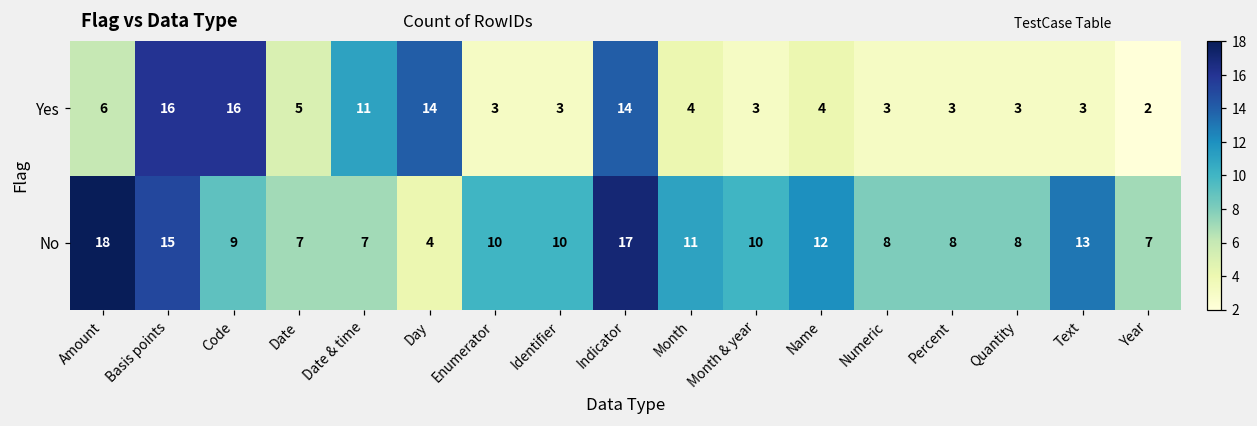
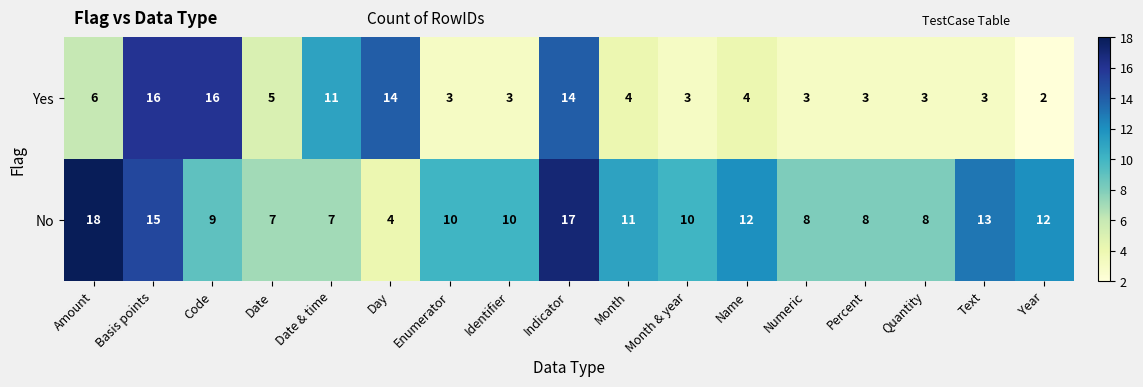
  {
    "Yes": {
      "Amount": 6,
      "Basis points": 16,
      "Code": 16,
      "Date": 5,
      "Date & time": 11,
      "Day": 14,
      "Enumerator": 3,
      "Identifier": 3,
      "Indicator": 14,
      "Month": 4,
      "Month & year": 3,
      "Name": 4,
      "Numeric": 3,
      "Percent": 3,
      "Quantity": 3,
      "Text": 3,
      "Year": 2
    },
    "No": {
      "Amount": 18,
      "Basis points": 15,
      "Code": 9,
      "Date": 7,
      "Date & time": 7,
      "Day": 4,
      "Enumerator": 10,
      "Identifier": 10,
      "Indicator": 17,
      "Month": 11,
      "Month & year": 10,
      "Name": 12,
      "Numeric": 8,
      "Percent": 8,
      "Quantity": 8,
      "Text": 13,
-     "Year": 7
+     "Year": 12
    }
  }
